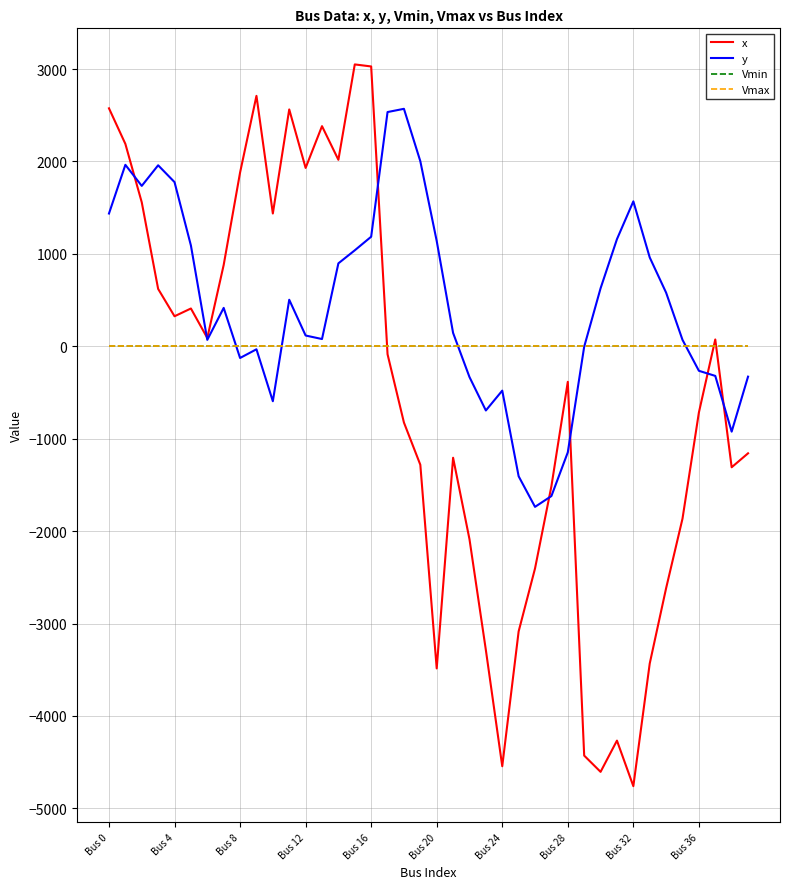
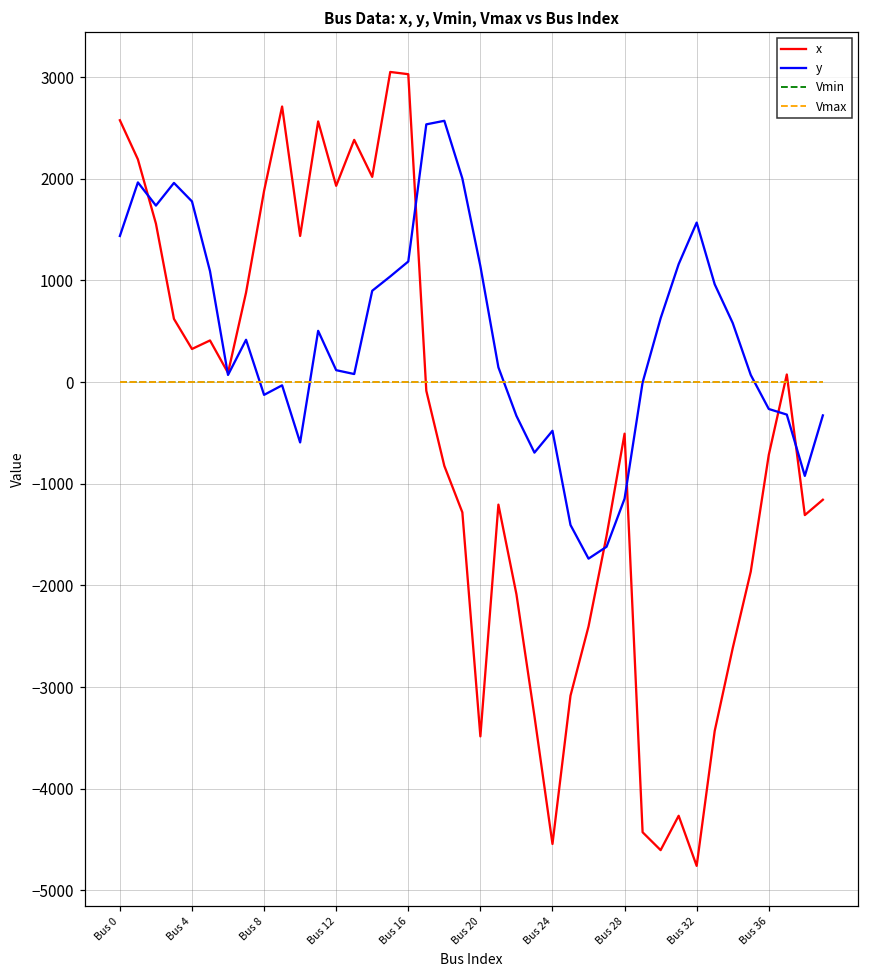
  {
    "x": {
      "Bus 0": 2600,
      "Bus 4": 300,
      "Bus 8": 1900,
      "Bus 12": 1900,
      "Bus 16": 3000,
      "Bus 20": -3500,
      "Bus 24": -4500,
-     "Bus 28": -400,
+     "Bus 28": -500,
      "Bus 32": -4800,
      "Bus 36": -700
    },
    "y": {
      "Bus 0": 1400,
      "Bus 4": 1800,
      "Bus 8": -100,
      "Bus 12": 100,
      "Bus 16": 1200,
      "Bus 20": 1100,
      "Bus 24": -500,
      "Bus 28": -1100,
      "Bus 32": 1600,
      "Bus 36": -300
    },
    "Vmax": {
      "Bus 0": 0,
      "Bus 4": 0,
      "Bus 8": 0,
      "Bus 12": 0,
      "Bus 16": 0,
      "Bus 20": 0,
      "Bus 24": 0,
      "Bus 28": 0,
      "Bus 32": 0,
      "Bus 36": 0
    }
  }
